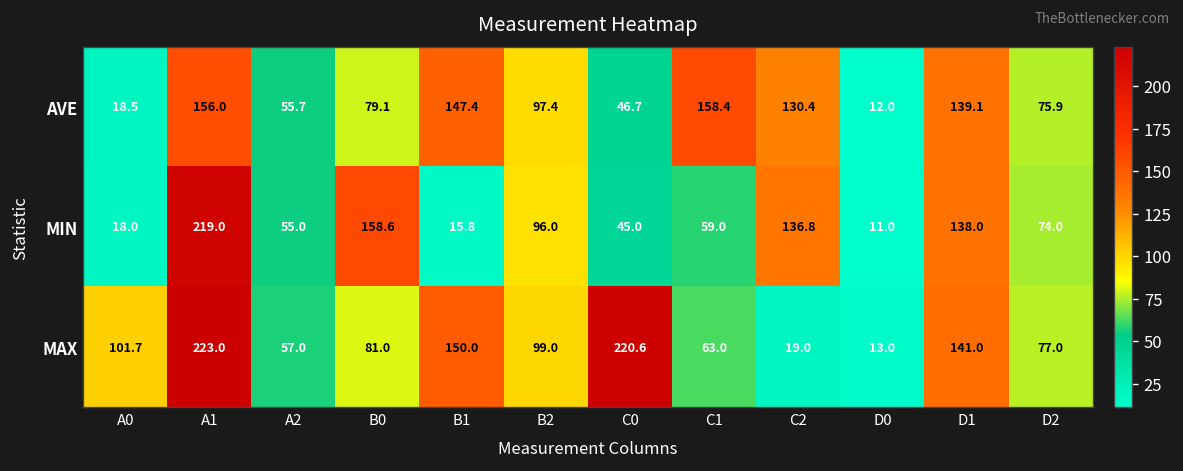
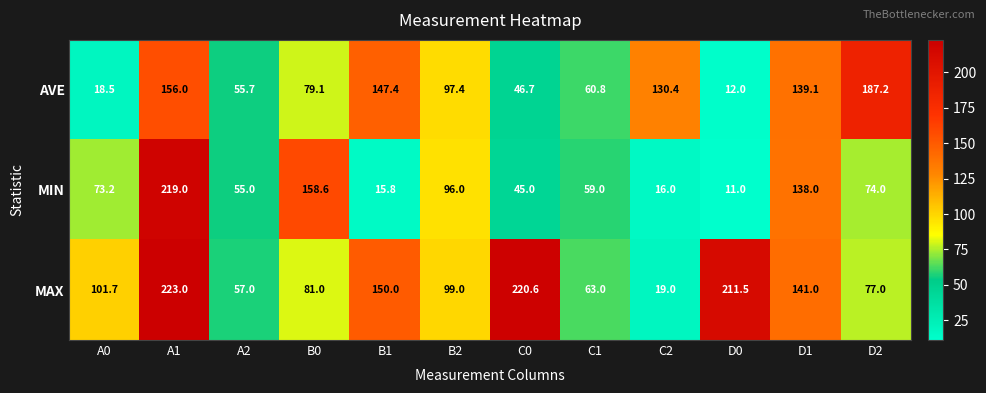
  {
    "AVE": {
      "A0": 18.5,
      "A1": 156.0,
      "A2": 55.7,
      "B0": 79.1,
      "B1": 147.4,
      "B2": 97.4,
      "C0": 46.7,
-     "C1": 158.4,
+     "C1": 60.8,
      "C2": 130.4,
      "D0": 12.0,
      "D1": 139.1,
-     "D2": 75.9
+     "D2": 187.2
    },
    "MIN": {
-     "A0": 18.0,
+     "A0": 73.2,
      "A1": 219.0,
      "A2": 55.0,
      "B0": 158.6,
      "B1": 15.8,
      "B2": 96.0,
      "C0": 45.0,
      "C1": 59.0,
-     "C2": 136.8,
+     "C2": 16.0,
      "D0": 11.0,
      "D1": 138.0,
      "D2": 74.0
    },
    "MAX": {
      "A0": 101.7,
      "A1": 223.0,
      "A2": 57.0,
      "B0": 81.0,
      "B1": 150.0,
      "B2": 99.0,
      "C0": 220.6,
      "C1": 63.0,
      "C2": 19.0,
-     "D0": 13.0,
+     "D0": 211.5,
      "D1": 141.0,
      "D2": 77.0
    }
  }
